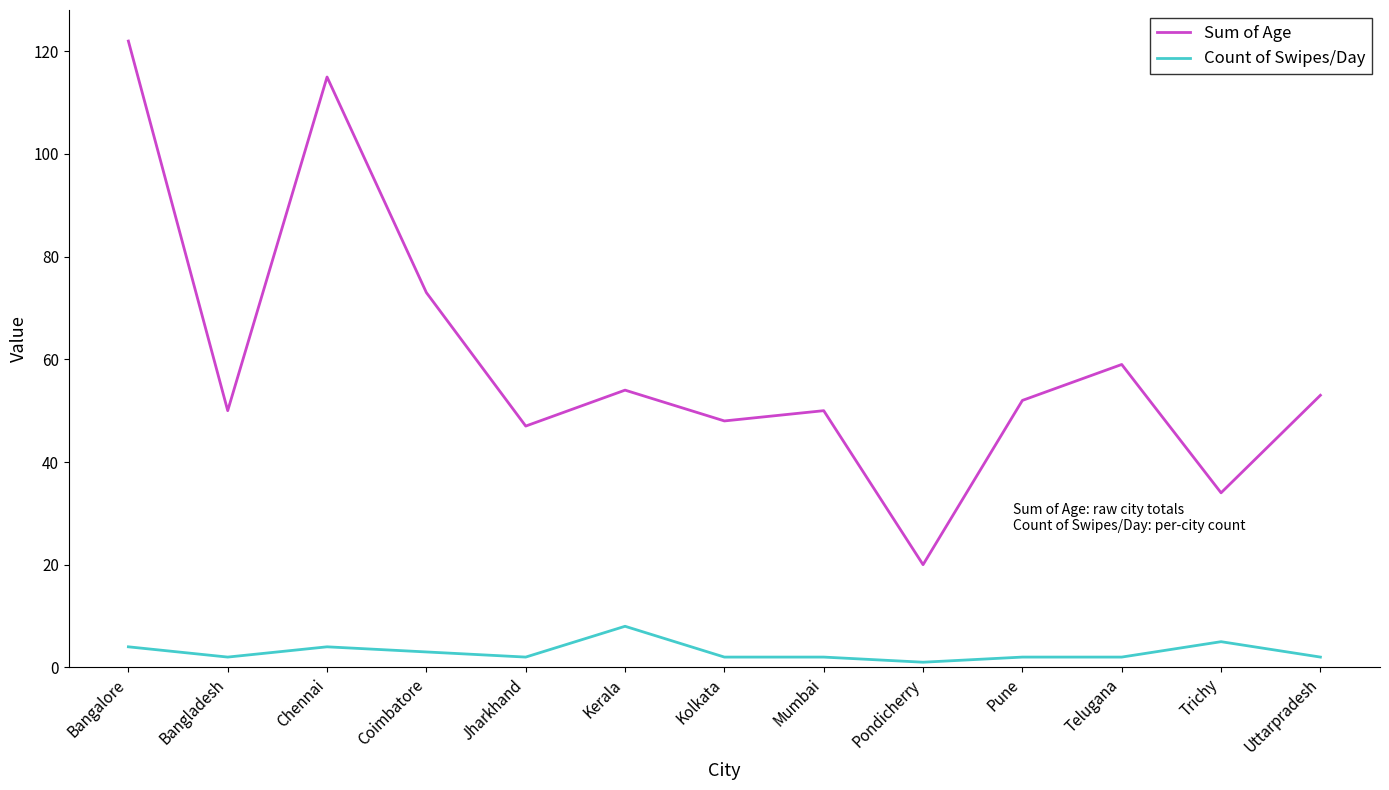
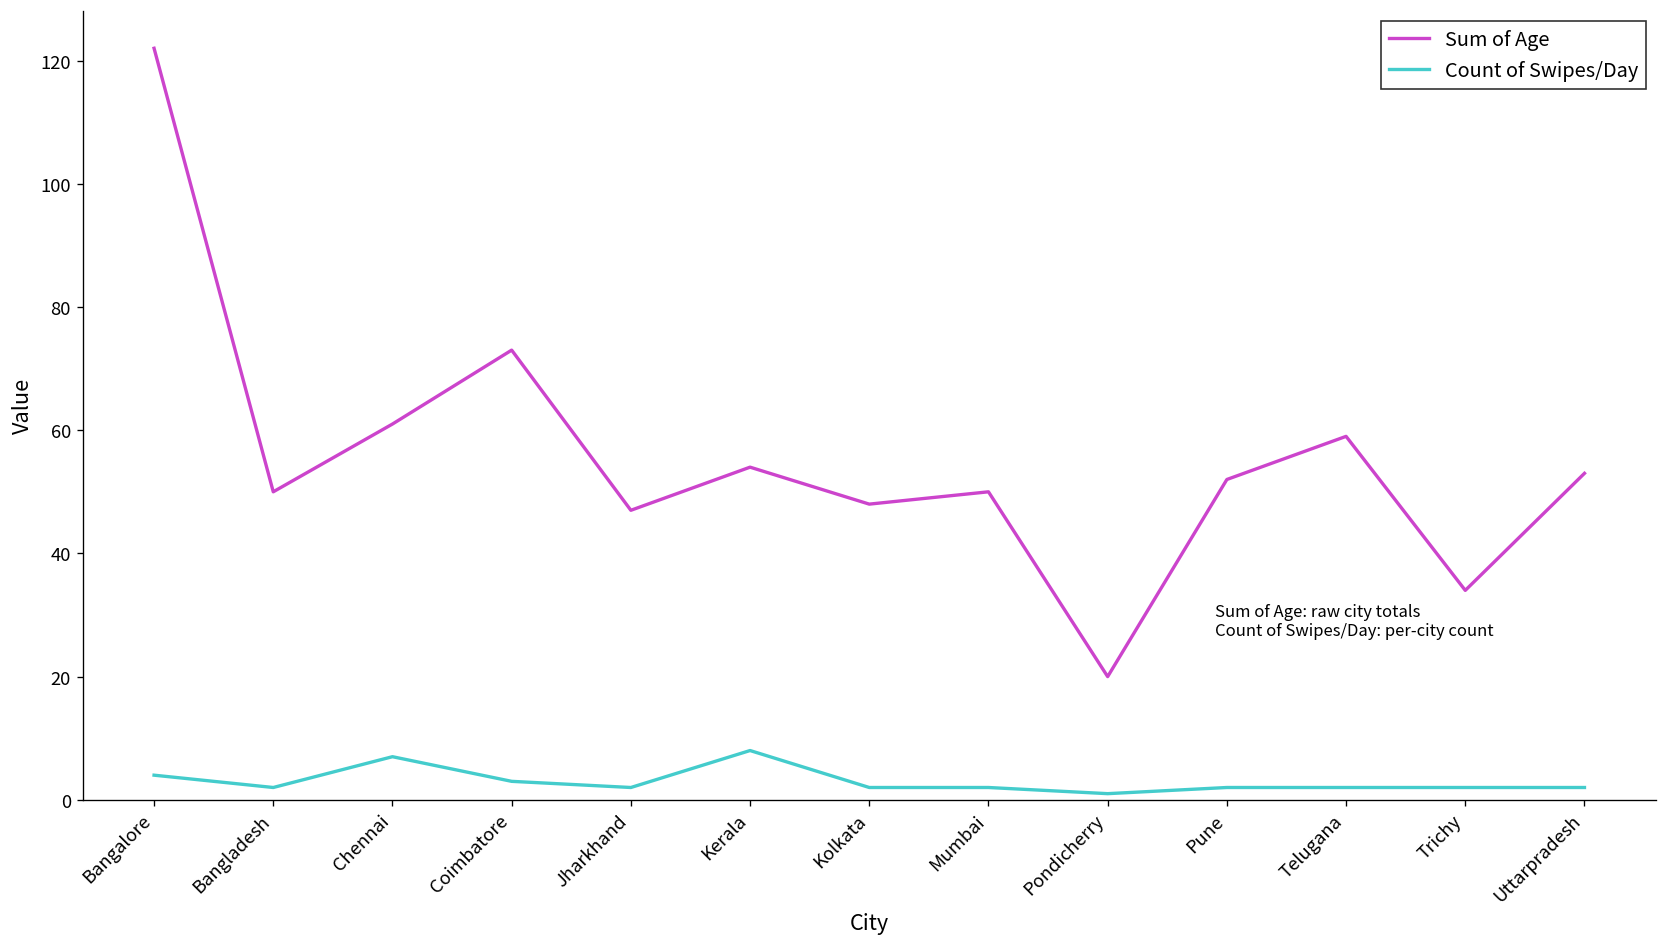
  {
    "Sum of Age": {
      "Bangalore": 122,
      "Bangladesh": 50,
-     "Chennai": 115,
+     "Chennai": 61,
      "Coimbatore": 73,
      "Jharkhand": 47,
      "Kerala": 54,
      "Kolkata": 48,
      "Mumbai": 50,
      "Pondicherry": 20,
      "Pune": 52,
      "Telugana": 59,
      "Trichy": 34,
      "Uttarpradesh": 53
    },
    "Count of Swipes/Day": {
      "Bangalore": 4,
      "Bangladesh": 2,
-     "Chennai": 4,
+     "Chennai": 7,
      "Coimbatore": 3,
      "Jharkhand": 2,
      "Kerala": 8,
      "Kolkata": 2,
      "Mumbai": 2,
      "Pondicherry": 1,
      "Pune": 2,
      "Telugana": 2,
-     "Trichy": 5,
+     "Trichy": 2,
      "Uttarpradesh": 2
    }
  }
